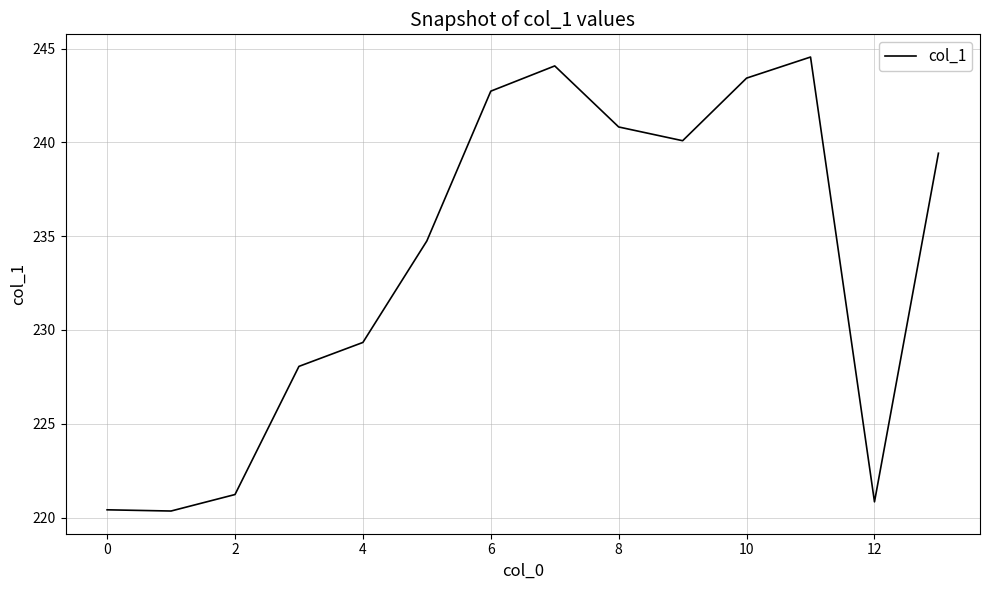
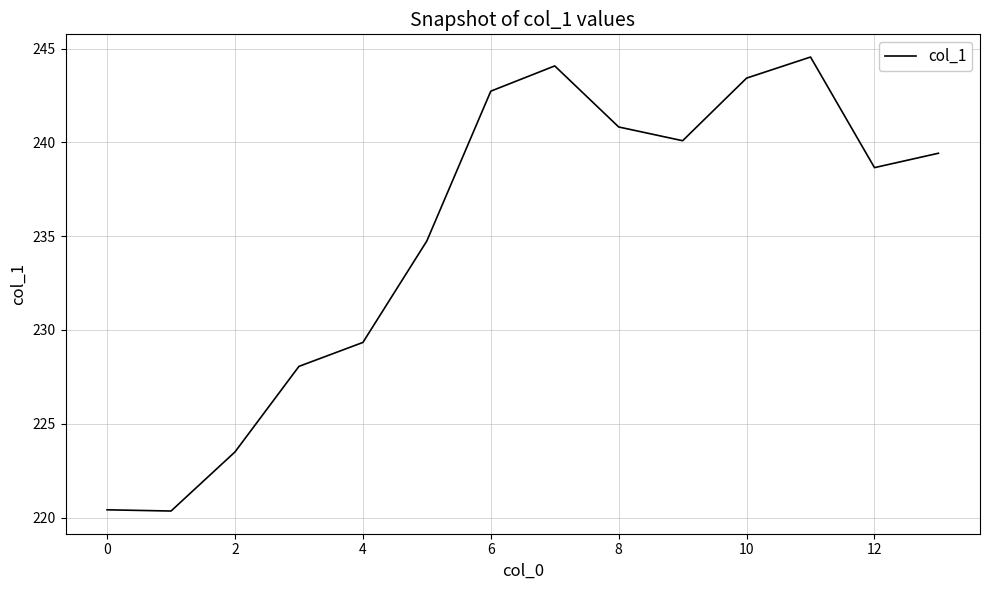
  {
    "0": 220.4,
-   "2": 221.2,
+   "2": 223.5,
    "4": 229.3,
    "6": 242.7,
    "8": 240.8,
    "10": 243.4,
-   "12": 220.8
+   "12": 238.7
  }
